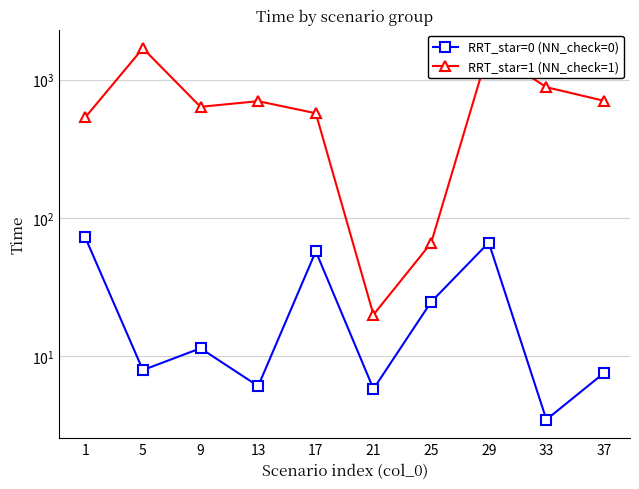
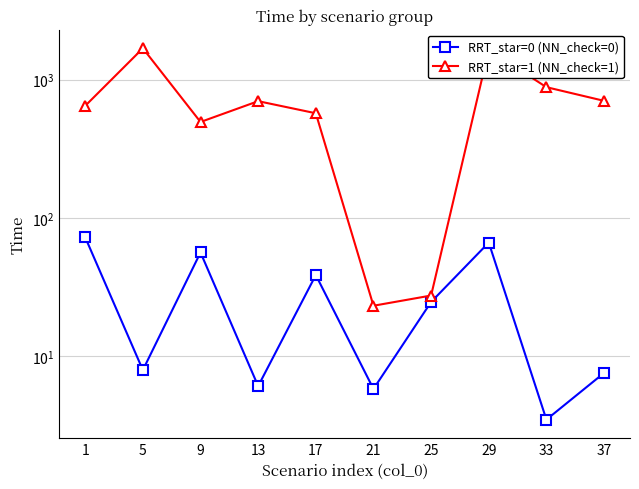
  {
    "RRT_star=0 (NN_check=0)": {
      "1": 70,
      "5": 8,
-     "9": 11,
+     "9": 56,
      "13": 6,
-     "17": 57,
+     "17": 39,
      "21": 6,
      "25": 25,
      "29": 70,
      "33": 3.5,
      "37": 8
    },
    "RRT_star=1 (NN_check=1)": {
-     "1": 530,
+     "1": 600,
      "5": 1700,
-     "9": 600,
+     "9": 490,
      "13": 700,
      "17": 570,
-     "21": 20,
-     "25": 70,
+     "21": 23,
+     "25": 27,
      "33": 900,
      "37": 700
    }
  }
